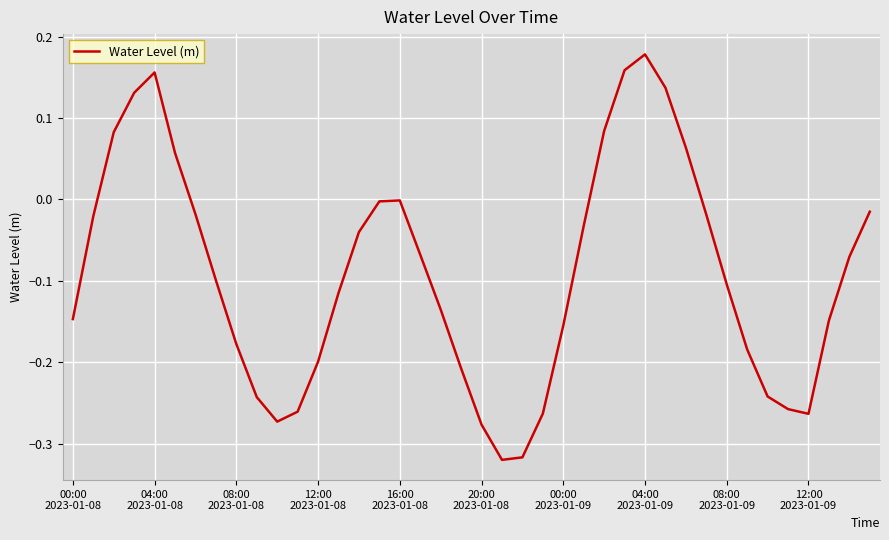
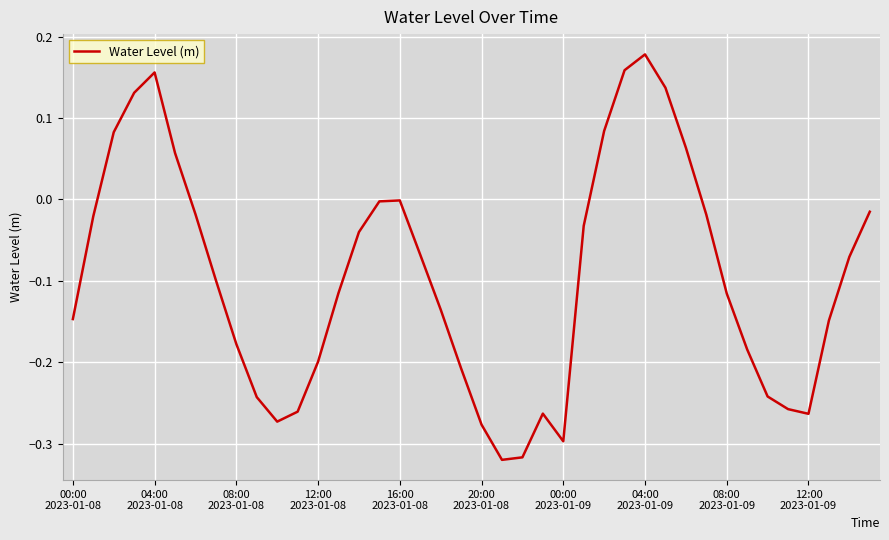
  {
    "00:00 2023-01-08": -0.15,
    "04:00 2023-01-08": 0.16,
    "08:00 2023-01-08": -0.18,
    "12:00 2023-01-08": -0.20,
    "16:00 2023-01-08": 0.00,
    "20:00 2023-01-08": -0.28,
-   "00:00 2023-01-09": -0.16,
+   "00:00 2023-01-09": -0.30,
    "04:00 2023-01-09": 0.18,
-   "08:00 2023-01-09": -0.10,
+   "08:00 2023-01-09": -0.12,
    "12:00 2023-01-09": -0.26
  }
